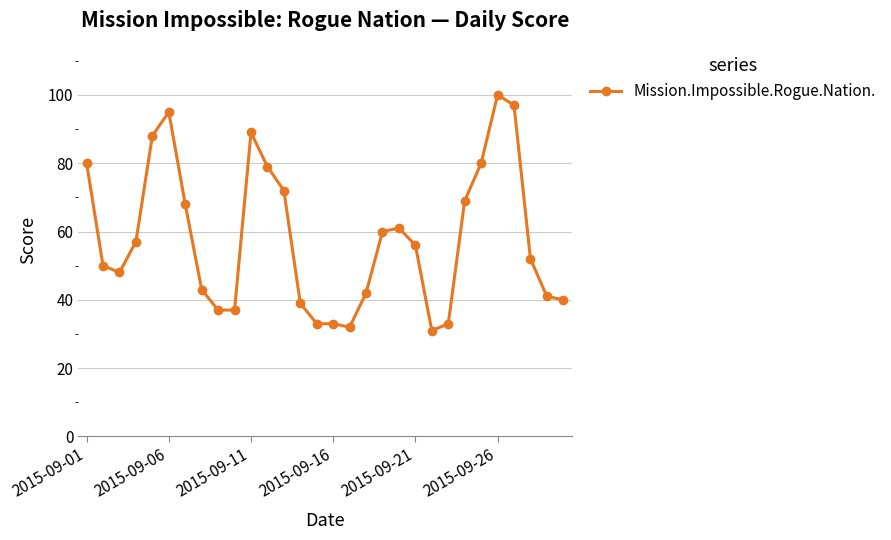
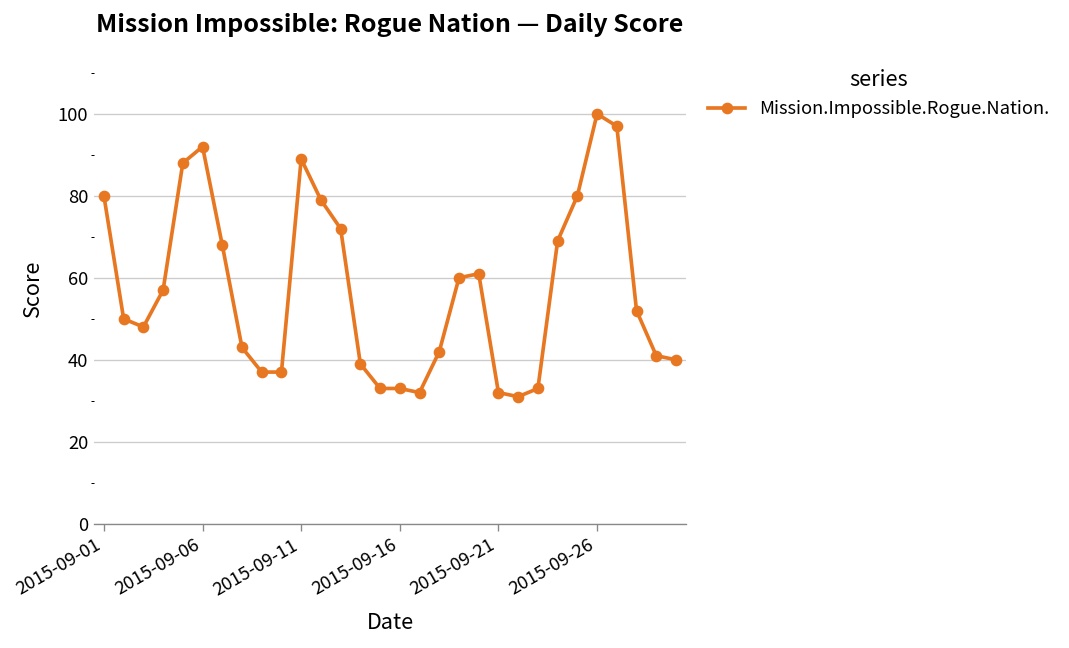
  {
    "2015-09-01": 80,
-   "2015-09-06": 95,
+   "2015-09-06": 92,
    "2015-09-11": 89,
    "2015-09-16": 33,
-   "2015-09-21": 56,
+   "2015-09-21": 32,
    "2015-09-26": 100
  }
